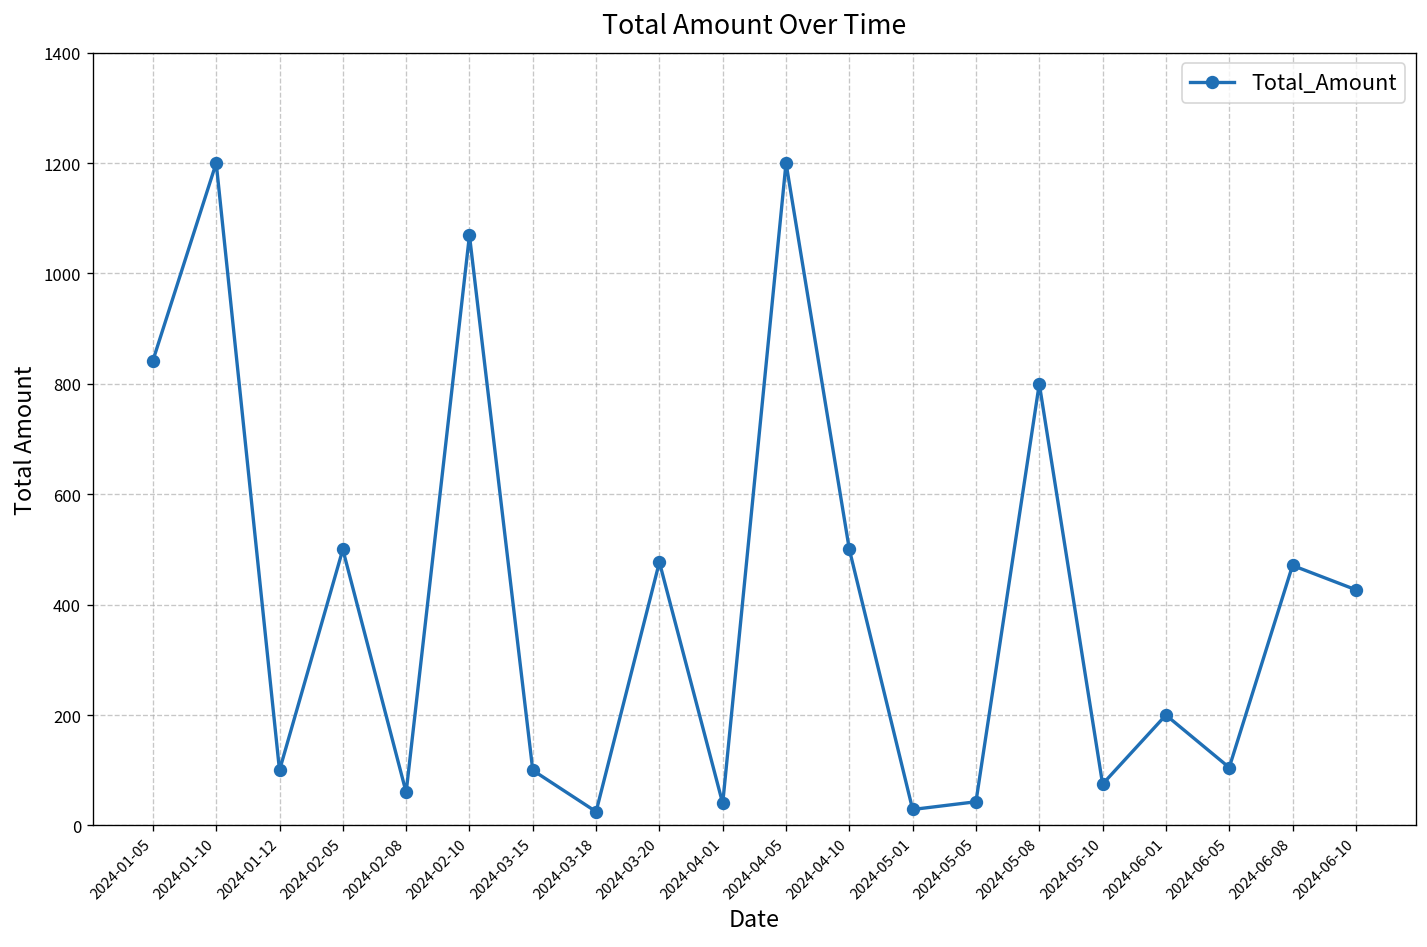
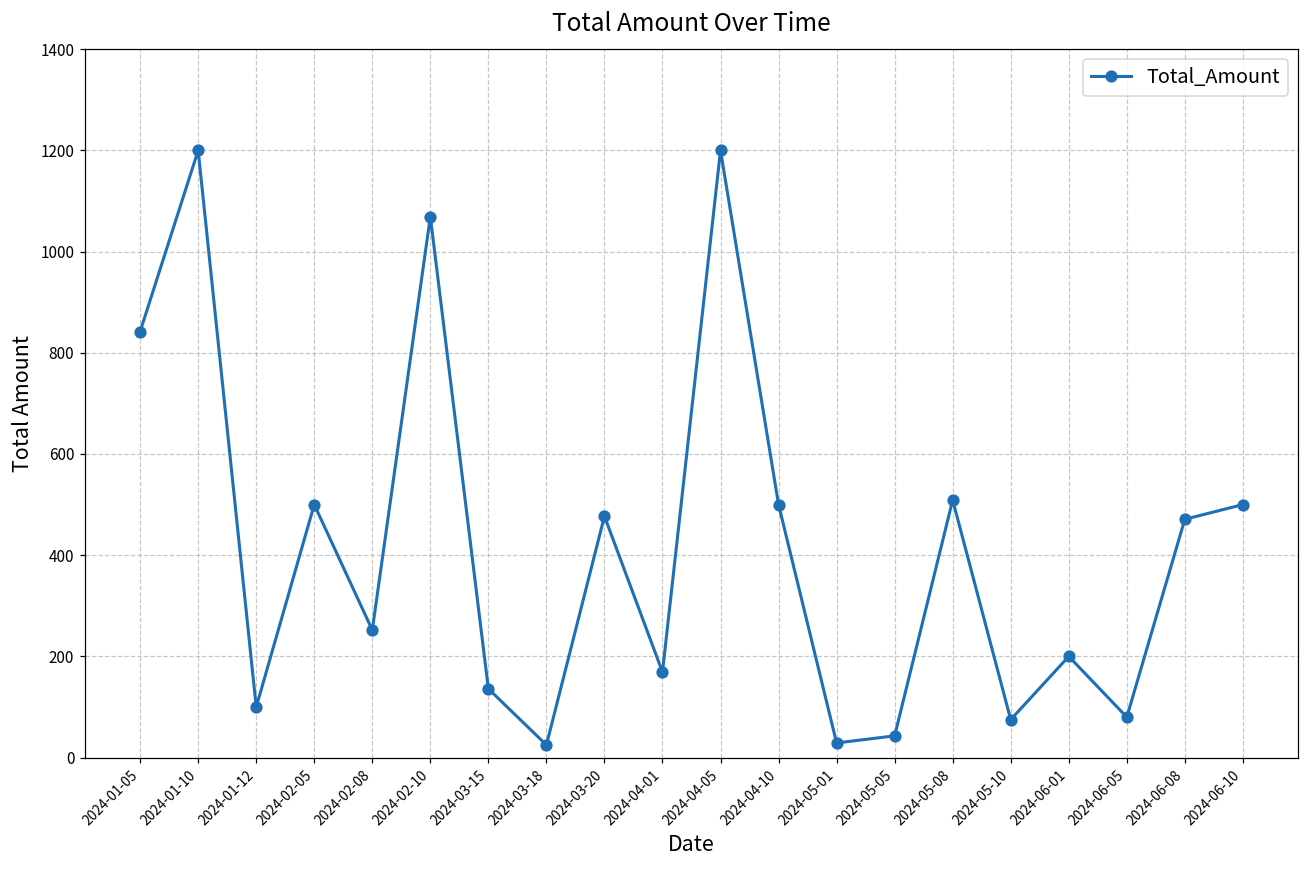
  {
    "2024-01-05": 840,
    "2024-01-10": 1200,
    "2024-01-12": 100,
    "2024-02-05": 500,
-   "2024-02-08": 60,
+   "2024-02-08": 250,
    "2024-02-10": 1070,
-   "2024-03-15": 100,
+   "2024-03-15": 140,
    "2024-03-18": 30,
    "2024-03-20": 480,
-   "2024-04-01": 40,
+   "2024-04-01": 170,
    "2024-04-05": 1200,
    "2024-04-10": 500,
    "2024-05-01": 30,
    "2024-05-05": 40,
-   "2024-05-08": 800,
+   "2024-05-08": 510,
    "2024-05-10": 80,
    "2024-06-01": 200,
-   "2024-06-05": 110,
+   "2024-06-05": 80,
    "2024-06-08": 470,
-   "2024-06-10": 430
+   "2024-06-10": 500
  }
